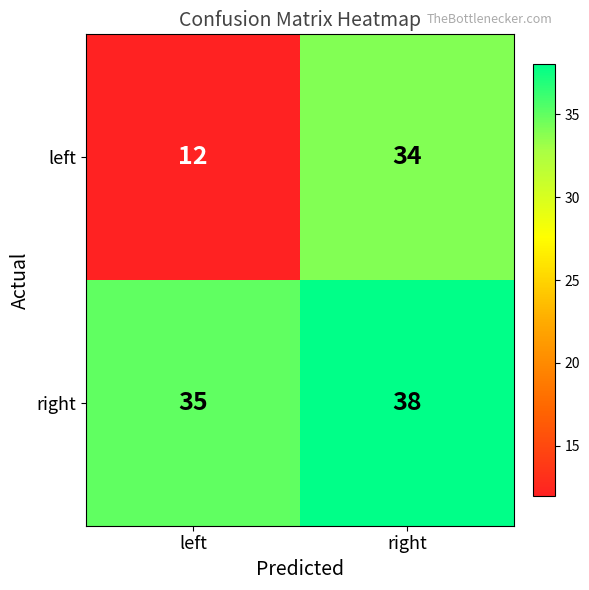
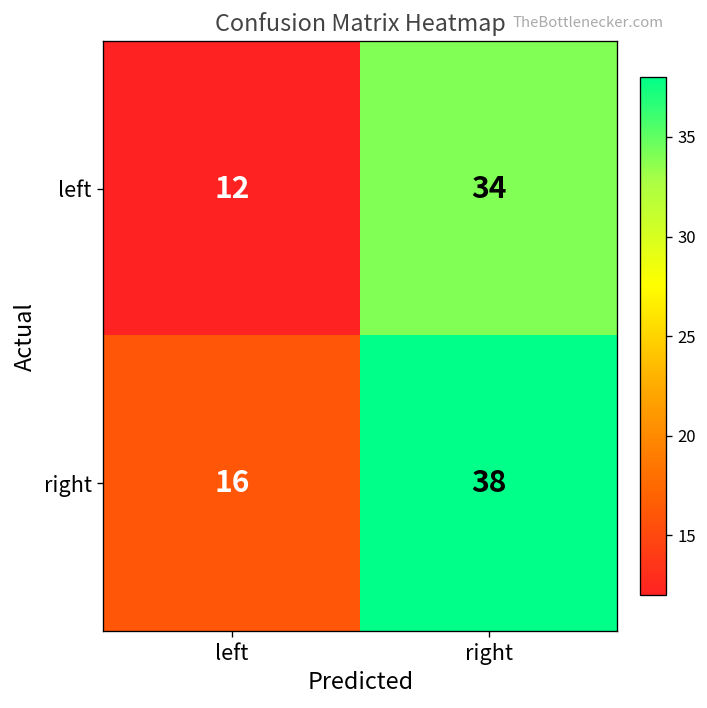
  {
    "left": {
      "left": 12,
      "right": 34
    },
    "right": {
-     "left": 35,
+     "left": 16,
      "right": 38
    }
  }
